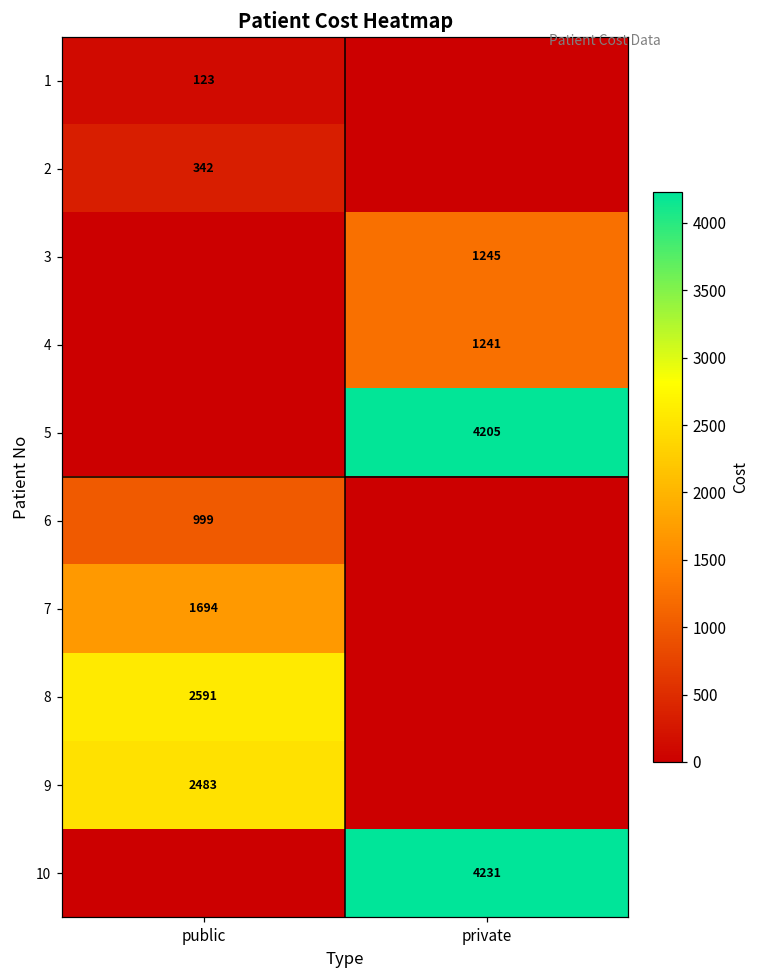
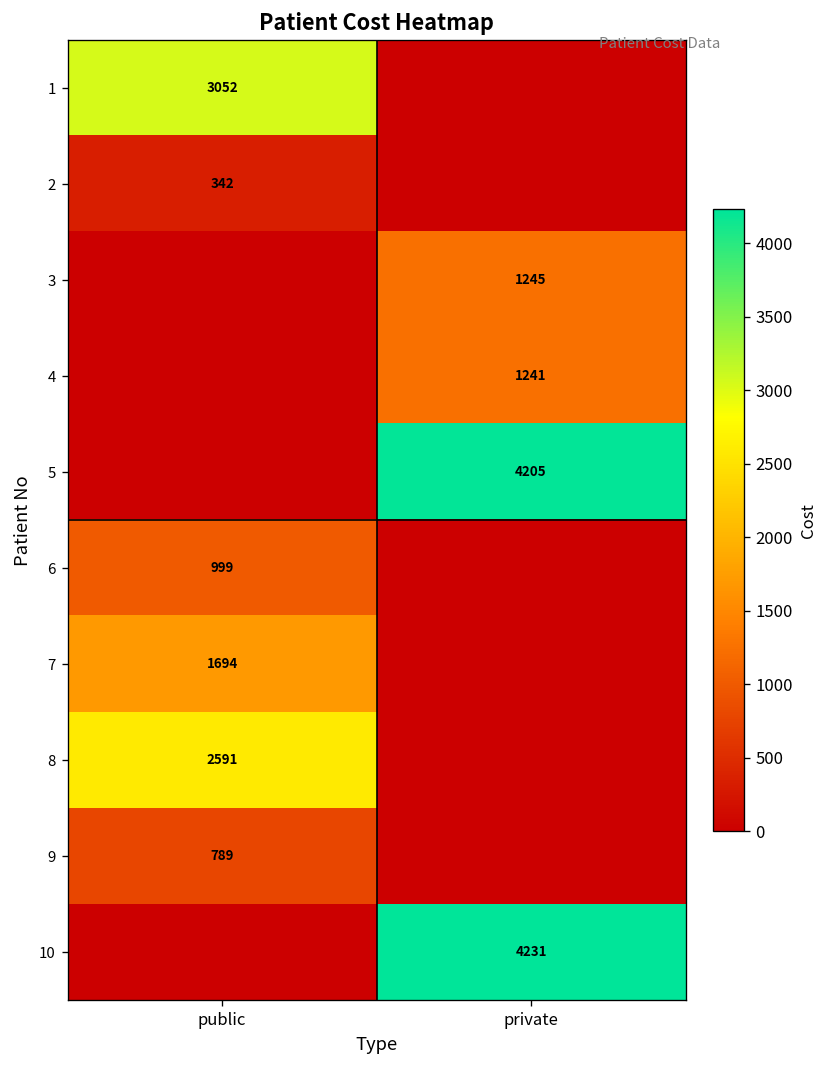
  {
    "1": {
-     "public": 123
+     "public": 3052
    },
    "2": {
      "public": 342
    },
    "3": {
      "private": 1245
    },
    "4": {
      "private": 1241
    },
    "5": {
      "private": 4205
    },
    "6": {
      "public": 999
    },
    "7": {
      "public": 1694
    },
    "8": {
      "public": 2591
    },
    "9": {
-     "public": 2483
+     "public": 789
    },
    "10": {
      "private": 4231
    }
  }
